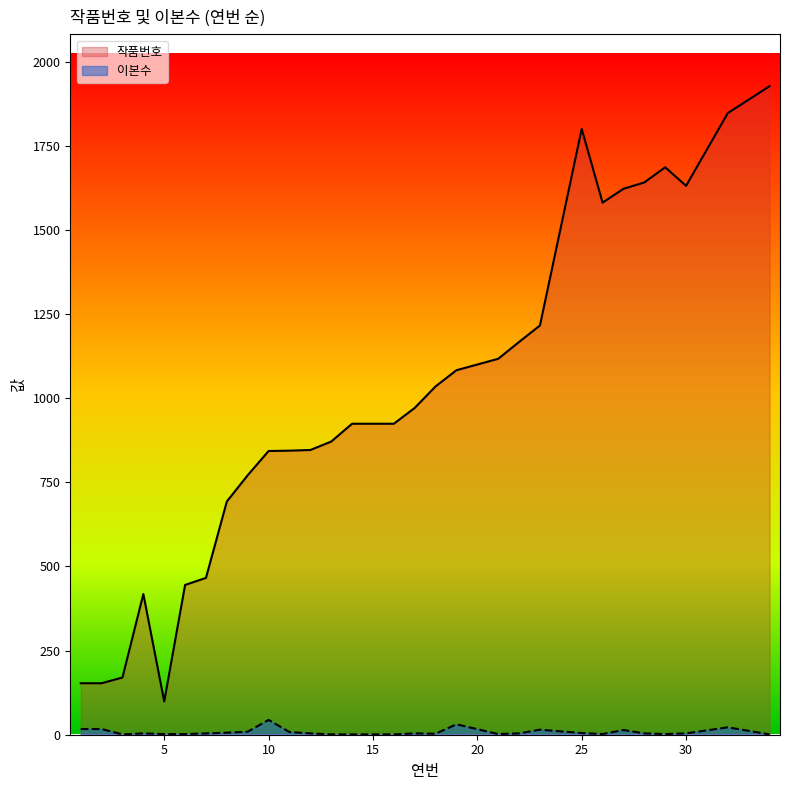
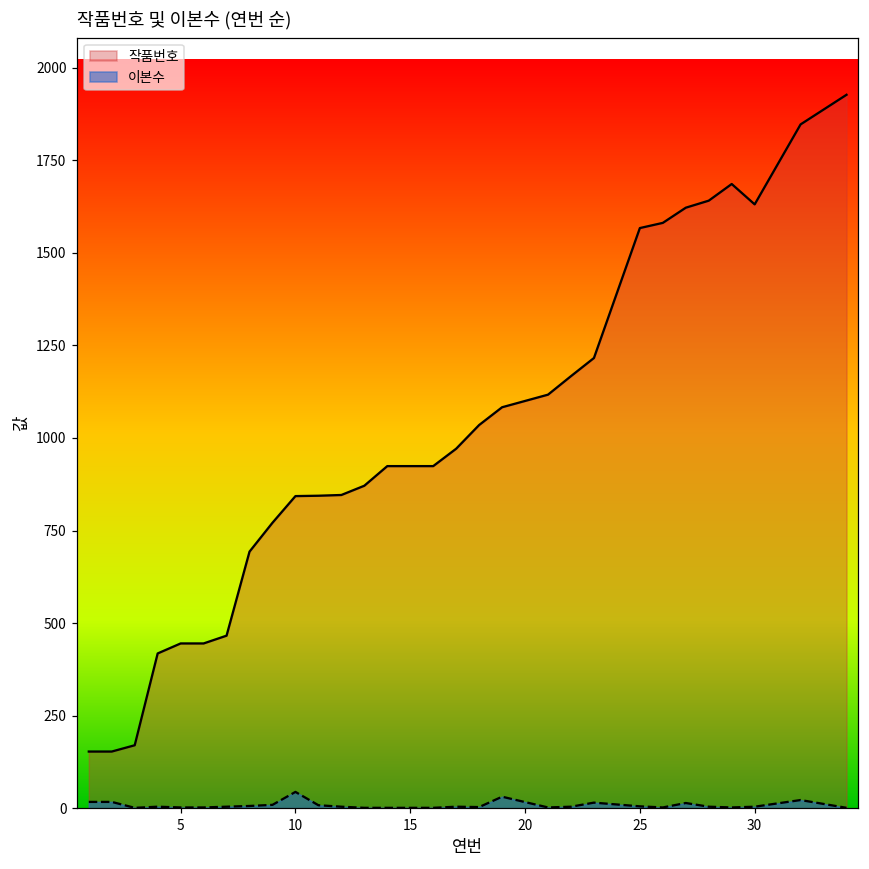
  {
    "작품번호": {
-     "5": 100,
+     "5": 450,
      "10": 840,
      "15": 920,
-     "25": 1800,
+     "25": 1570,
      "30": 1630
    },
    "이본수": {
      "5": 0,
      "10": 40,
      "15": 0,
      "25": 10,
      "30": 0
    }
  }
